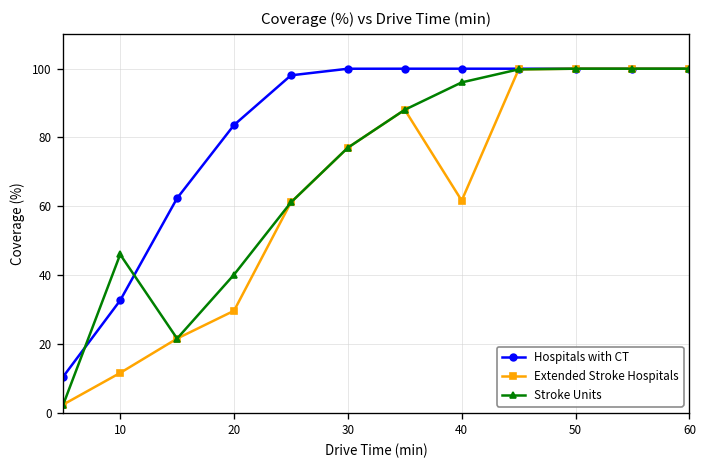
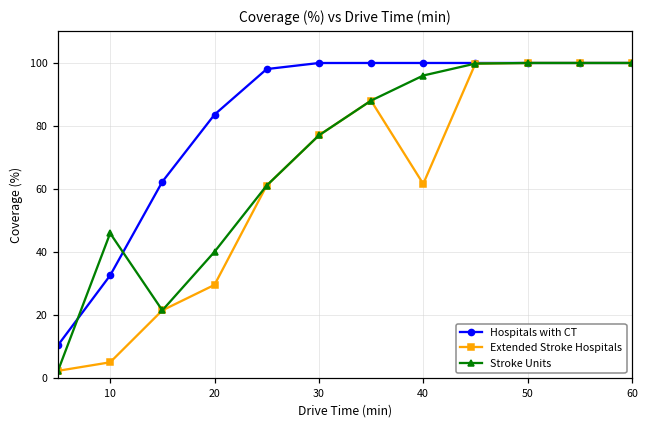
  {
    "Hospitals with CT": {
      "10": 33,
      "20": 84,
      "30": 100,
      "40": 100
    },
    "Extended Stroke Hospitals": {
-     "10": 12,
+     "10": 5,
      "20": 30,
      "40": 62
    },
    "Stroke Units": {
      "10": 46,
      "20": 40,
      "40": 96
    }
  }
